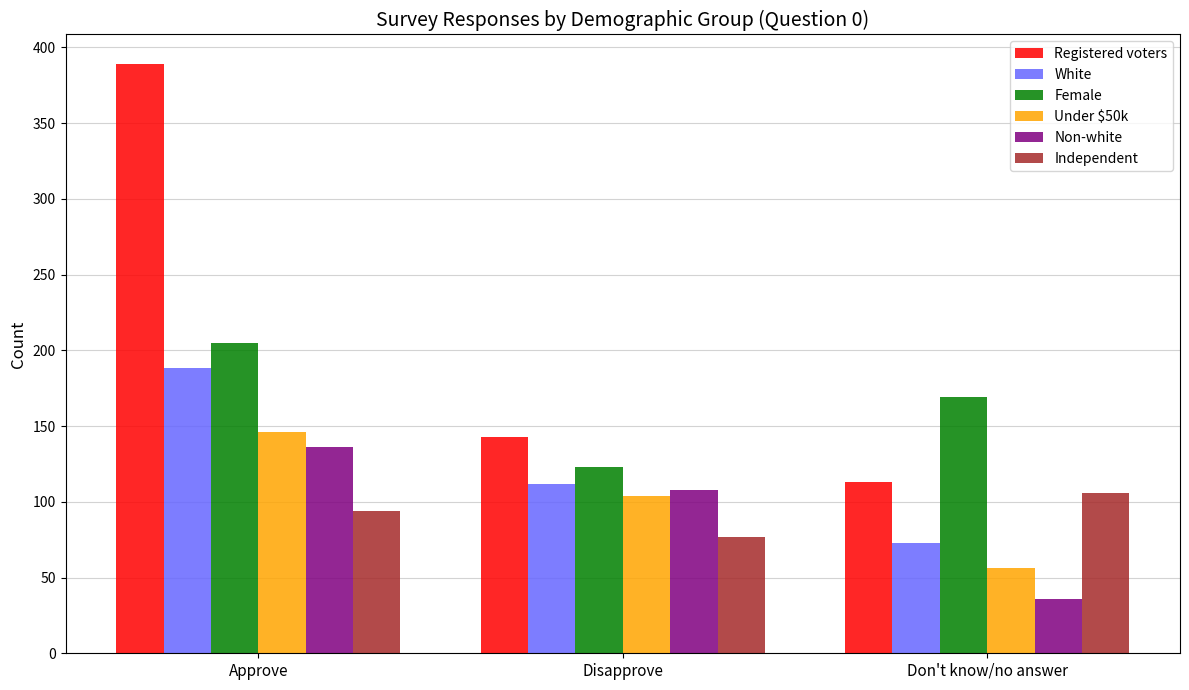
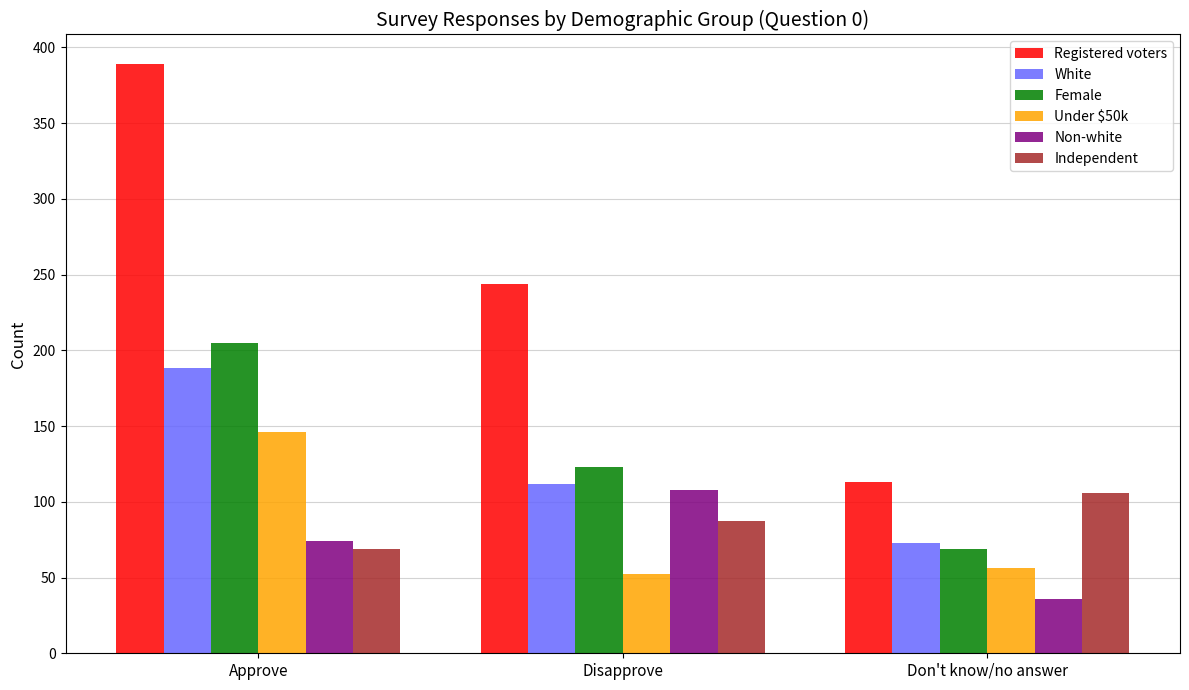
  {
    "Registered voters": {
      "Approve": 389,
-     "Disapprove": 143,
+     "Disapprove": 244,
      "Don't know/no answer": 113
    },
    "White": {
      "Approve": 188,
      "Disapprove": 112,
      "Don't know/no answer": 73
    },
    "Female": {
      "Approve": 205,
      "Disapprove": 123,
-     "Don't know/no answer": 169
+     "Don't know/no answer": 69
    },
    "Under $50k": {
      "Approve": 146,
-     "Disapprove": 104,
+     "Disapprove": 52,
      "Don't know/no answer": 56
    },
    "Non-white": {
-     "Approve": 136,
+     "Approve": 74,
      "Disapprove": 108,
      "Don't know/no answer": 36
    },
    "Independent": {
-     "Approve": 94,
-     "Disapprove": 77,
+     "Approve": 69,
+     "Disapprove": 87,
      "Don't know/no answer": 106
    }
  }
